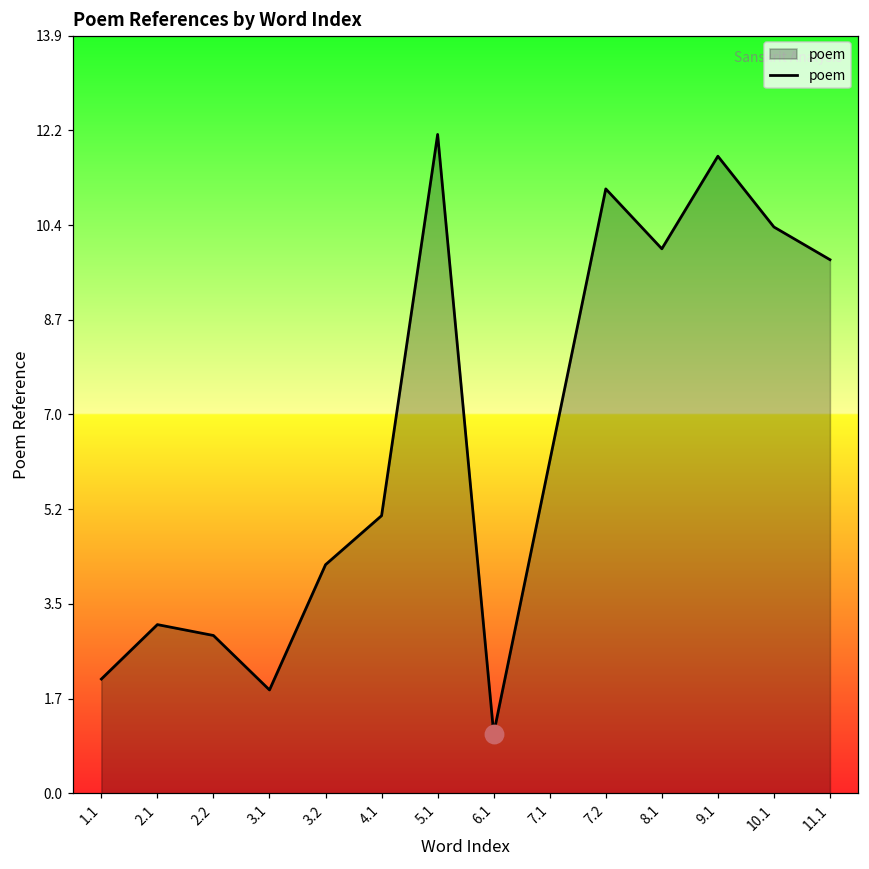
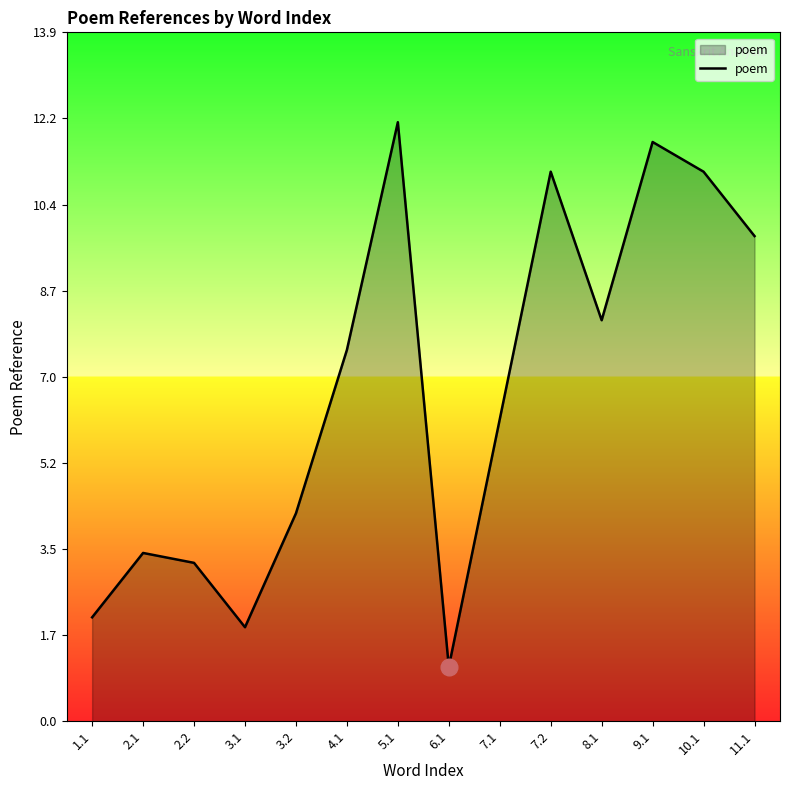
  {
    "poem": {
      "1.1": 2.1,
-     "2.1": 3.1,
-     "2.2": 2.9,
+     "2.1": 3.4,
+     "2.2": 3.2,
      "3.1": 1.9,
      "3.2": 4.2,
-     "4.1": 5.1,
+     "4.1": 7.5,
      "5.1": 12.1,
      "7.1": 6.1,
      "7.2": 11.1,
-     "8.1": 10.0,
+     "8.1": 8.1,
      "9.1": 11.7,
-     "10.1": 10.4,
+     "10.1": 11.1,
      "11.1": 9.8
    }
  }
